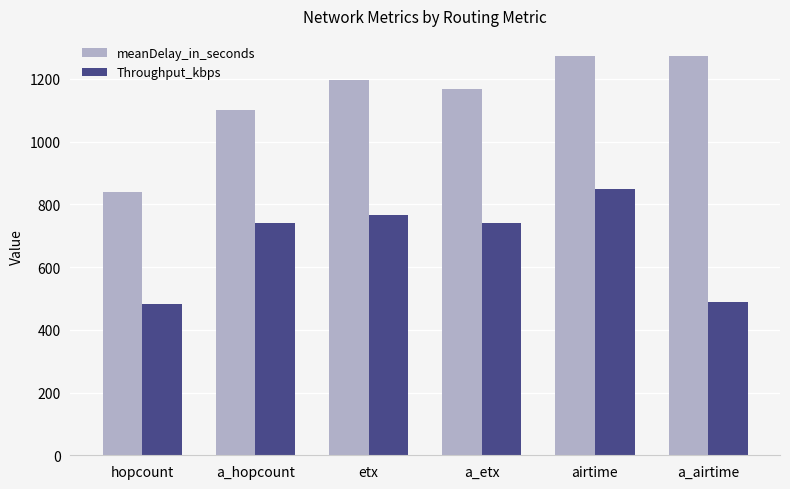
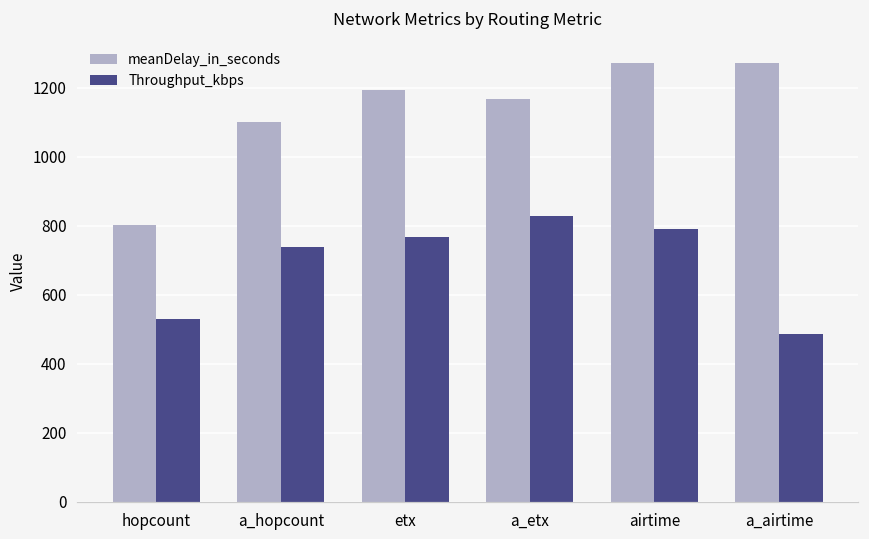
  {
    "meanDelay_in_seconds": {
-     "hopcount": 840,
+     "hopcount": 800,
      "a_hopcount": 1100,
      "etx": 1200,
      "a_etx": 1170,
      "airtime": 1270,
      "a_airtime": 1270
    },
    "Throughput_kbps": {
-     "hopcount": 480,
+     "hopcount": 530,
      "a_hopcount": 740,
      "etx": 770,
-     "a_etx": 740,
-     "airtime": 850,
+     "a_etx": 830,
+     "airtime": 790,
      "a_airtime": 490
    }
  }
